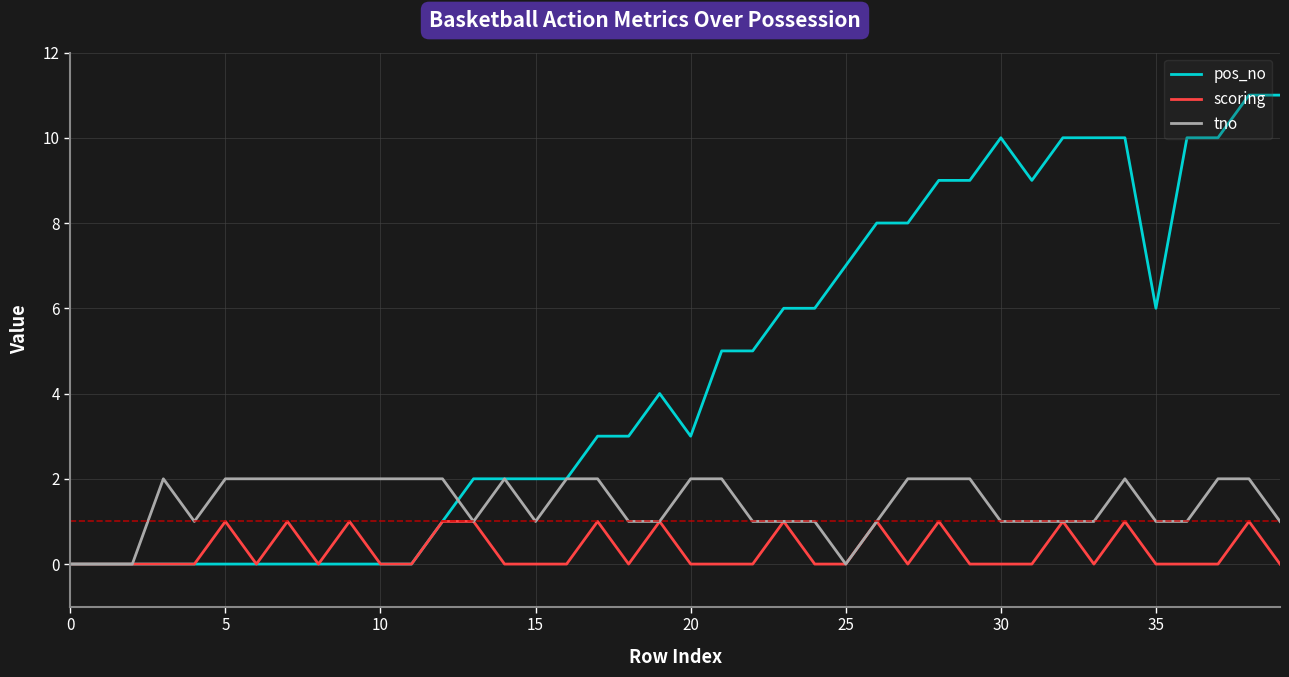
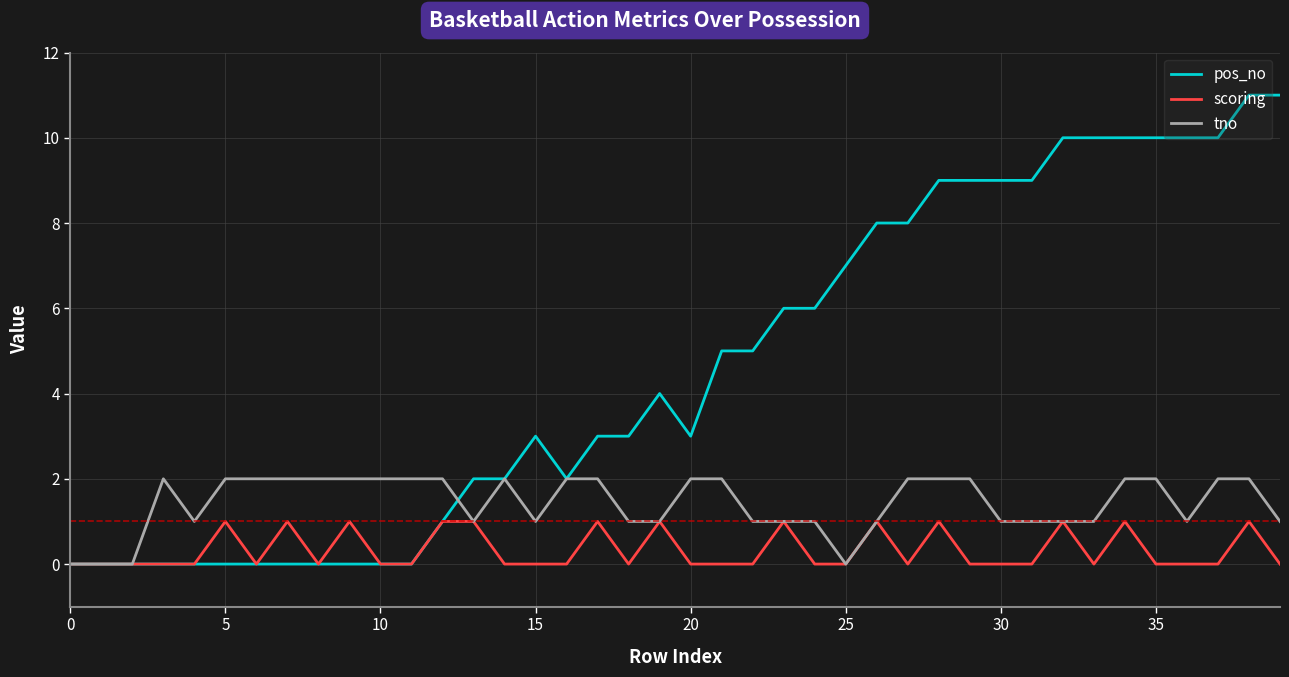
  {
    "pos_no": {
      "5": 0,
-     "15": 2,
+     "15": 3,
      "20": 3,
      "25": 7,
-     "30": 10,
-     "35": 6
+     "30": 9,
+     "35": 10
    },
    "scoring": {
      "5": 1,
      "15": 0,
      "20": 0,
      "30": 0,
      "35": 0
    },
    "tno": {
      "5": 2,
      "10": 2,
      "15": 1,
      "20": 2,
      "30": 1,
-     "35": 1
+     "35": 2
    }
  }
